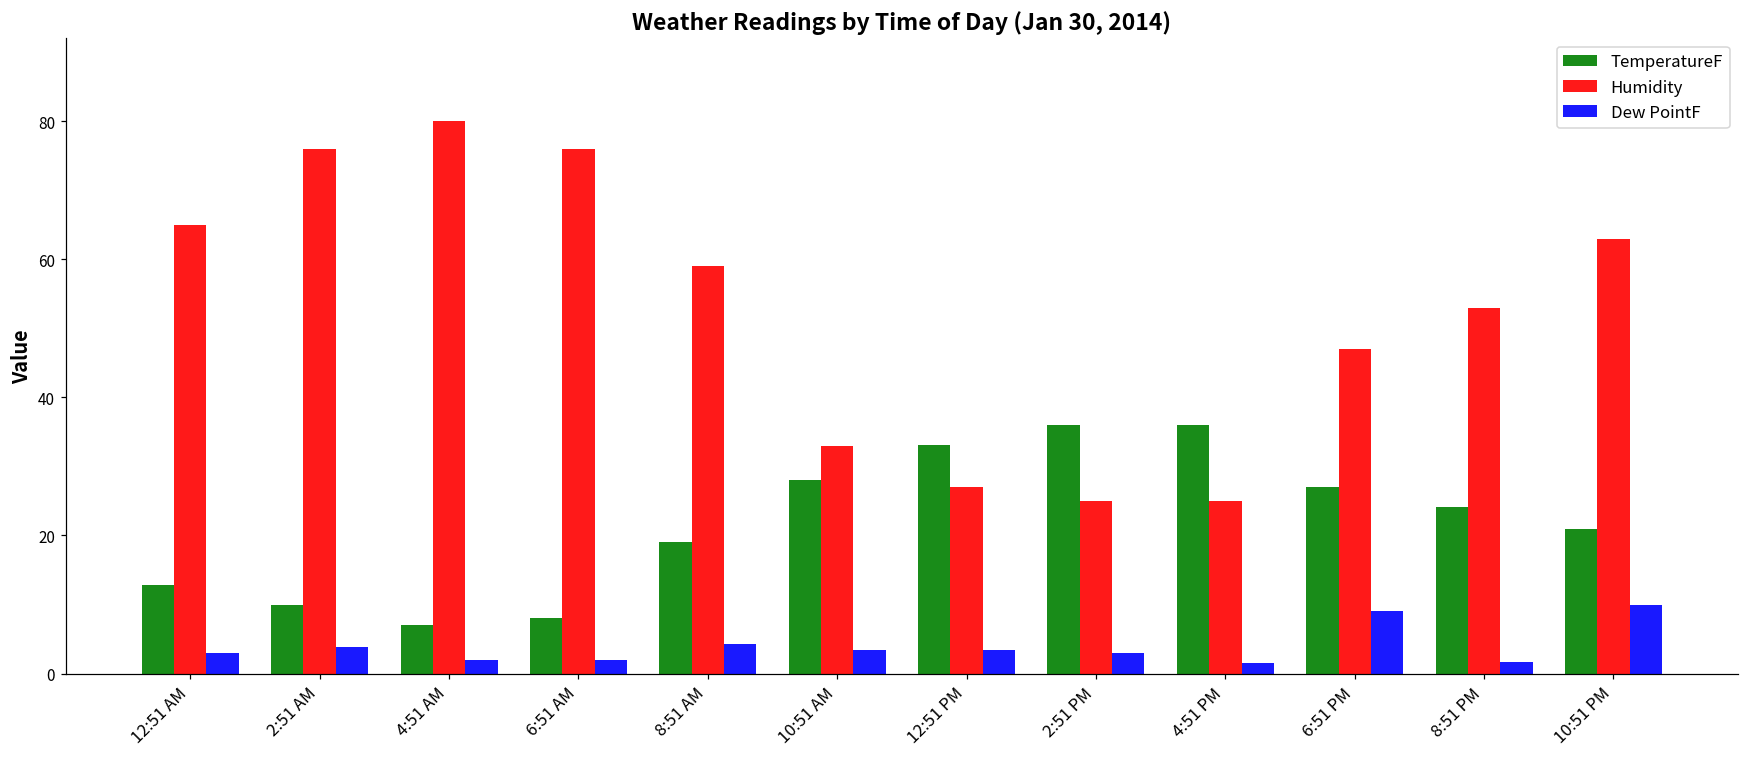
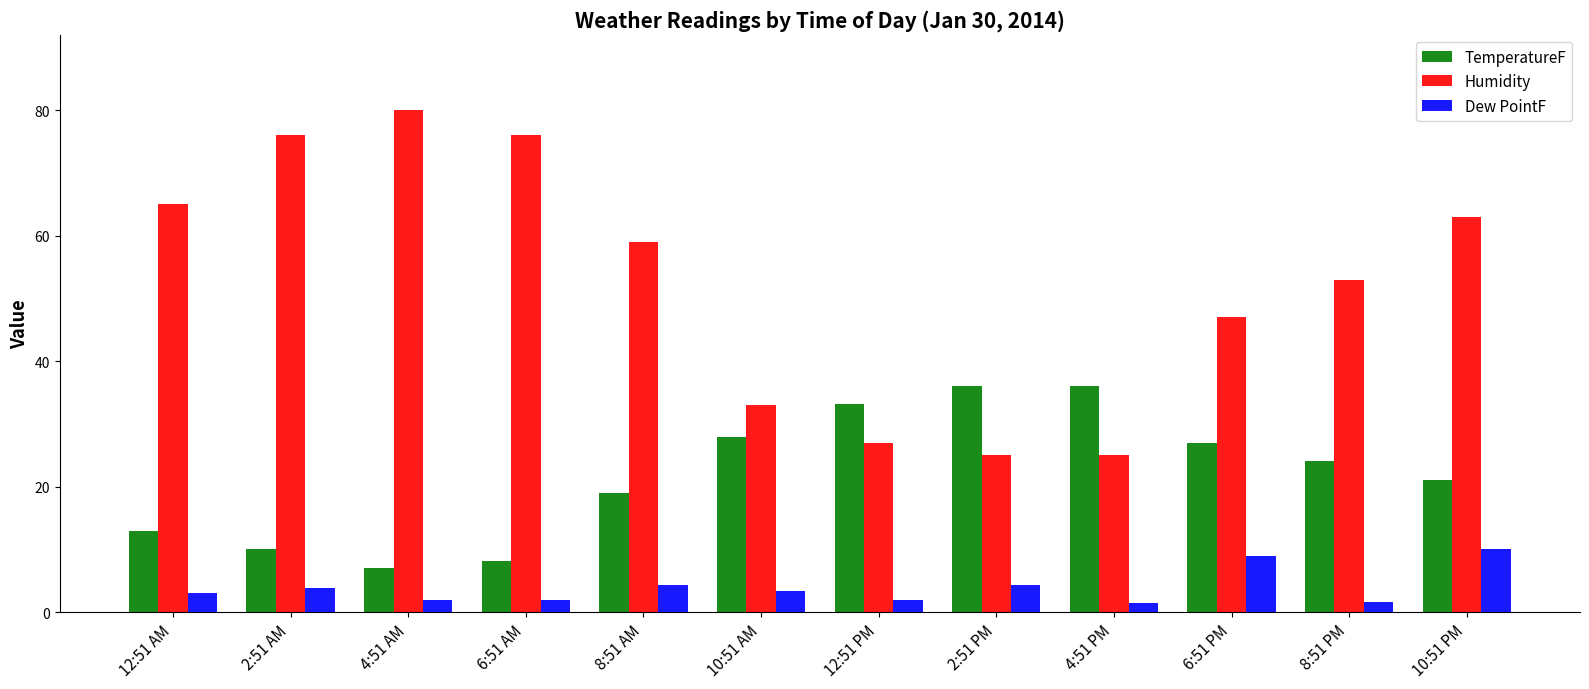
  {
    "TemperatureF": {
      "12:51 AM": 13,
      "2:51 AM": 10,
      "4:51 AM": 7,
      "6:51 AM": 8,
      "8:51 AM": 19,
      "10:51 AM": 28,
      "12:51 PM": 33,
      "2:51 PM": 36,
      "4:51 PM": 36,
      "6:51 PM": 27,
      "8:51 PM": 24,
      "10:51 PM": 21
    },
    "Humidity": {
      "12:51 AM": 65,
      "2:51 AM": 76,
      "4:51 AM": 80,
      "6:51 AM": 76,
      "8:51 AM": 59,
      "10:51 AM": 33,
      "12:51 PM": 27,
      "2:51 PM": 25,
      "4:51 PM": 25,
      "6:51 PM": 47,
      "8:51 PM": 53,
      "10:51 PM": 63
    },
    "Dew PointF": {
      "12:51 AM": 3,
      "2:51 AM": 4,
      "4:51 AM": 2,
      "6:51 AM": 2,
      "8:51 AM": 4,
      "10:51 AM": 3,
-     "12:51 PM": 3,
-     "2:51 PM": 3,
+     "12:51 PM": 2,
+     "2:51 PM": 4,
      "4:51 PM": 2,
      "6:51 PM": 9,
      "8:51 PM": 2,
      "10:51 PM": 10
    }
  }
